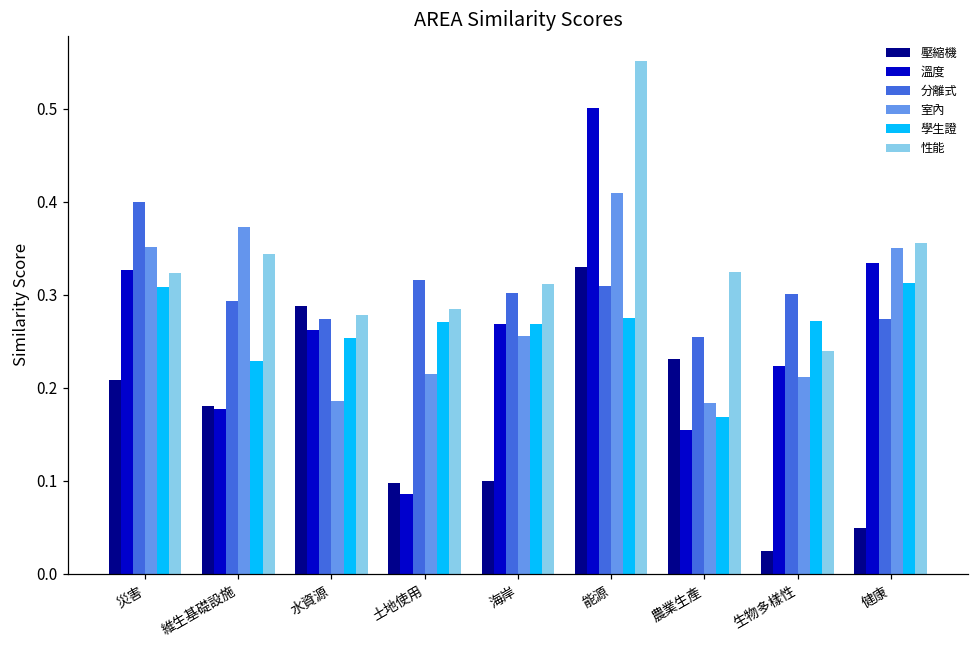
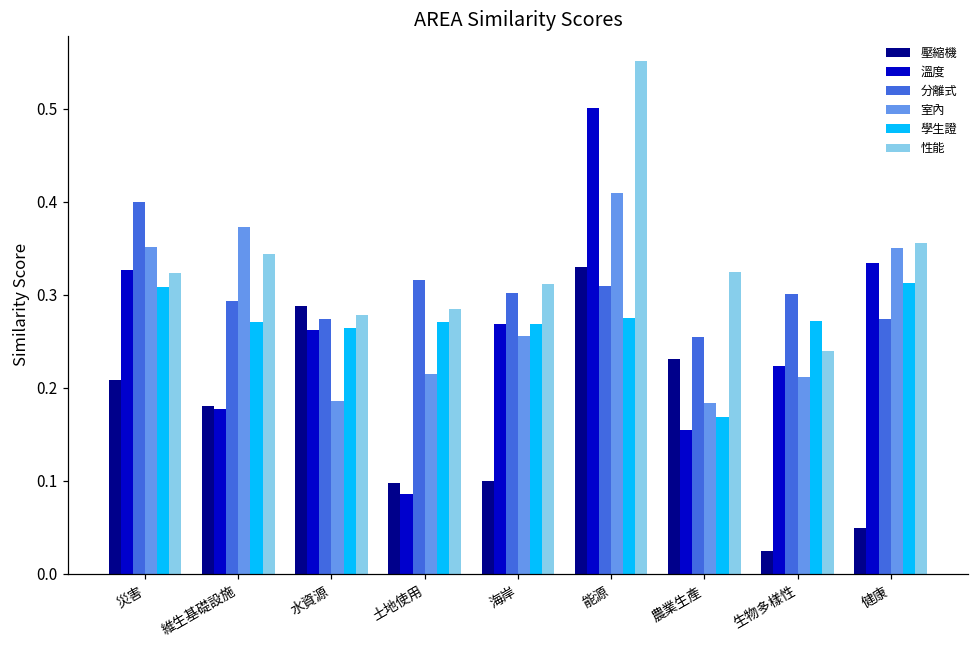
  {
    "壓縮機": {
      "災害": 0.21,
      "維生基礎設施": 0.18,
      "水資源": 0.29,
      "土地使用": 0.10,
      "海岸": 0.10,
      "能源": 0.33,
      "農業生產": 0.23,
      "生物多樣性": 0.02,
      "健康": 0.05
    },
    "溫度": {
      "災害": 0.33,
      "維生基礎設施": 0.18,
      "水資源": 0.26,
      "土地使用": 0.09,
      "海岸": 0.27,
      "能源": 0.50,
      "農業生產": 0.15,
      "生物多樣性": 0.22,
      "健康": 0.33
    },
    "學生證": {
      "災害": 0.31,
-     "維生基礎設施": 0.23,
-     "水資源": 0.25,
+     "維生基礎設施": 0.27,
+     "水資源": 0.26,
      "土地使用": 0.27,
      "海岸": 0.27,
      "能源": 0.28,
      "農業生產": 0.17,
      "生物多樣性": 0.27,
      "健康": 0.31
    },
    "性能": {
      "災害": 0.32,
      "維生基礎設施": 0.34,
      "水資源": 0.28,
      "土地使用": 0.28,
      "海岸": 0.31,
      "能源": 0.55,
      "農業生產": 0.32,
      "生物多樣性": 0.24,
      "健康": 0.36
    }
  }
